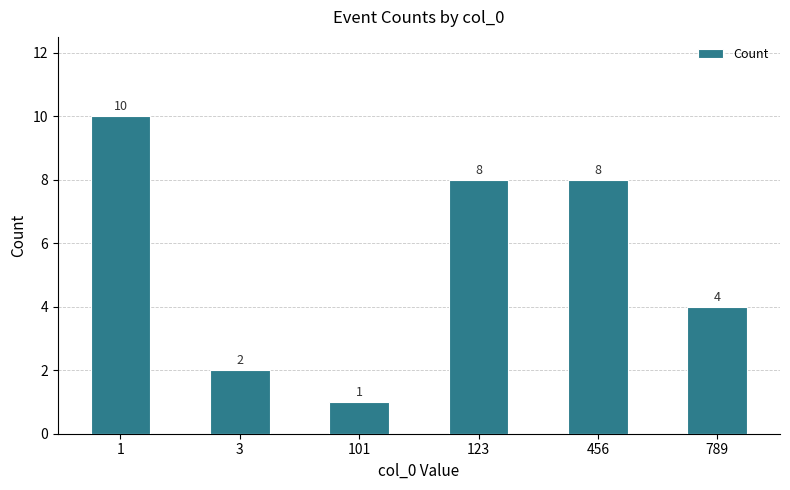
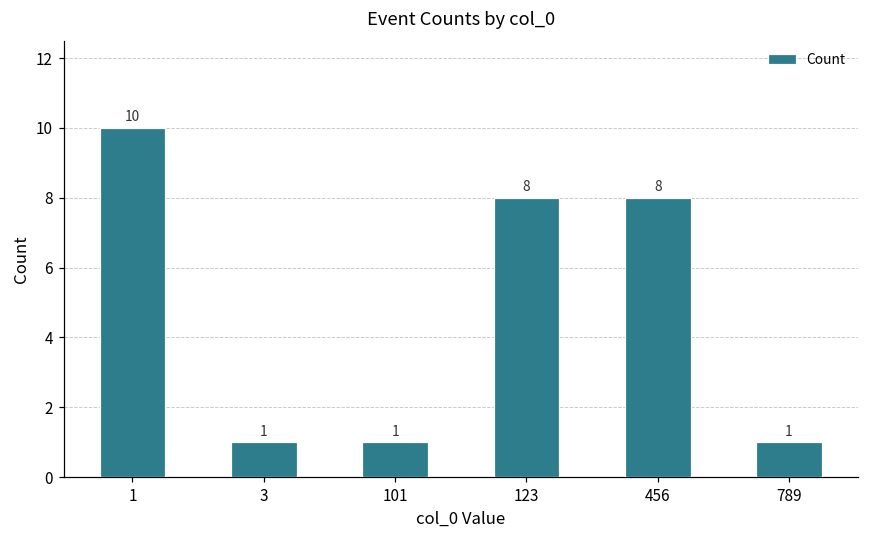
  {
    "1": 10,
-   "3": 2,
+   "3": 1,
    "101": 1,
    "123": 8,
    "456": 8,
-   "789": 4
+   "789": 1
  }
